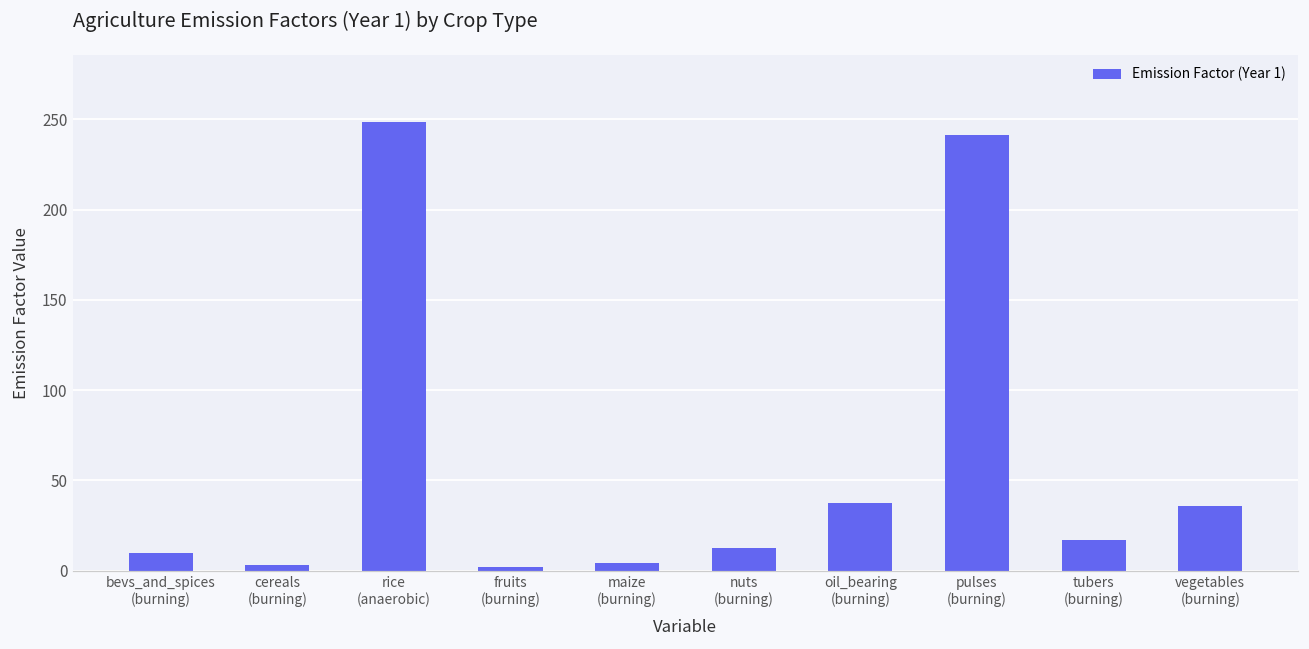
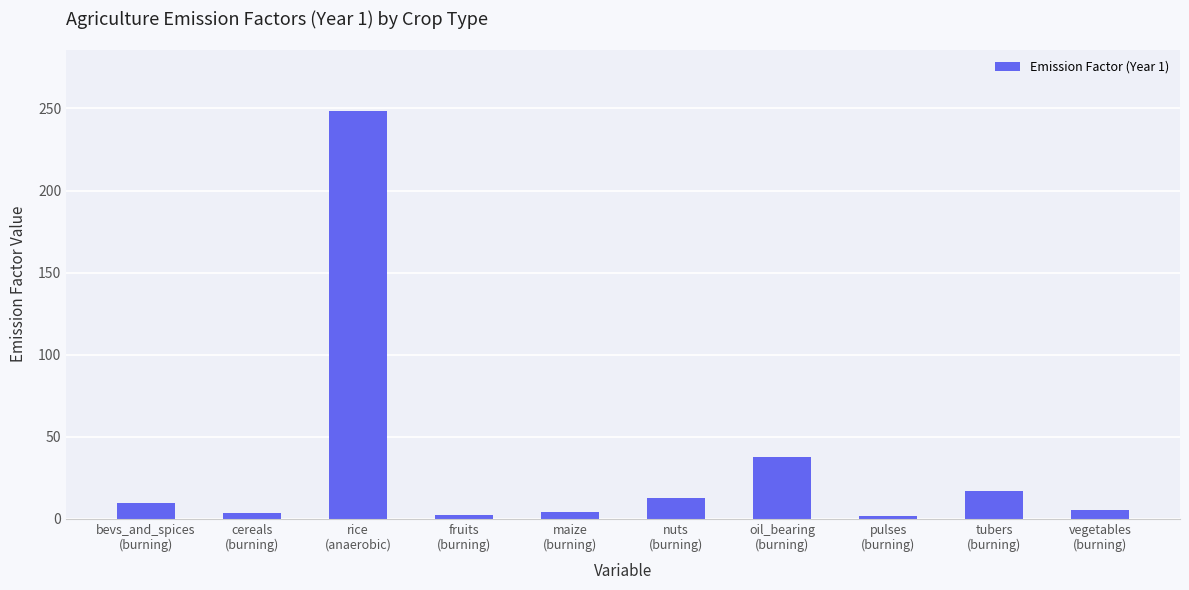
  {
    "bevs_and_spices (burning)": 10,
    "cereals (burning)": 3,
    "rice (anaerobic)": 249,
    "fruits (burning)": 2,
    "maize (burning)": 4,
    "nuts (burning)": 13,
    "oil_bearing (burning)": 38,
-   "pulses (burning)": 241,
+   "pulses (burning)": 2,
    "tubers (burning)": 17,
-   "vegetables (burning)": 36
+   "vegetables (burning)": 5
  }
